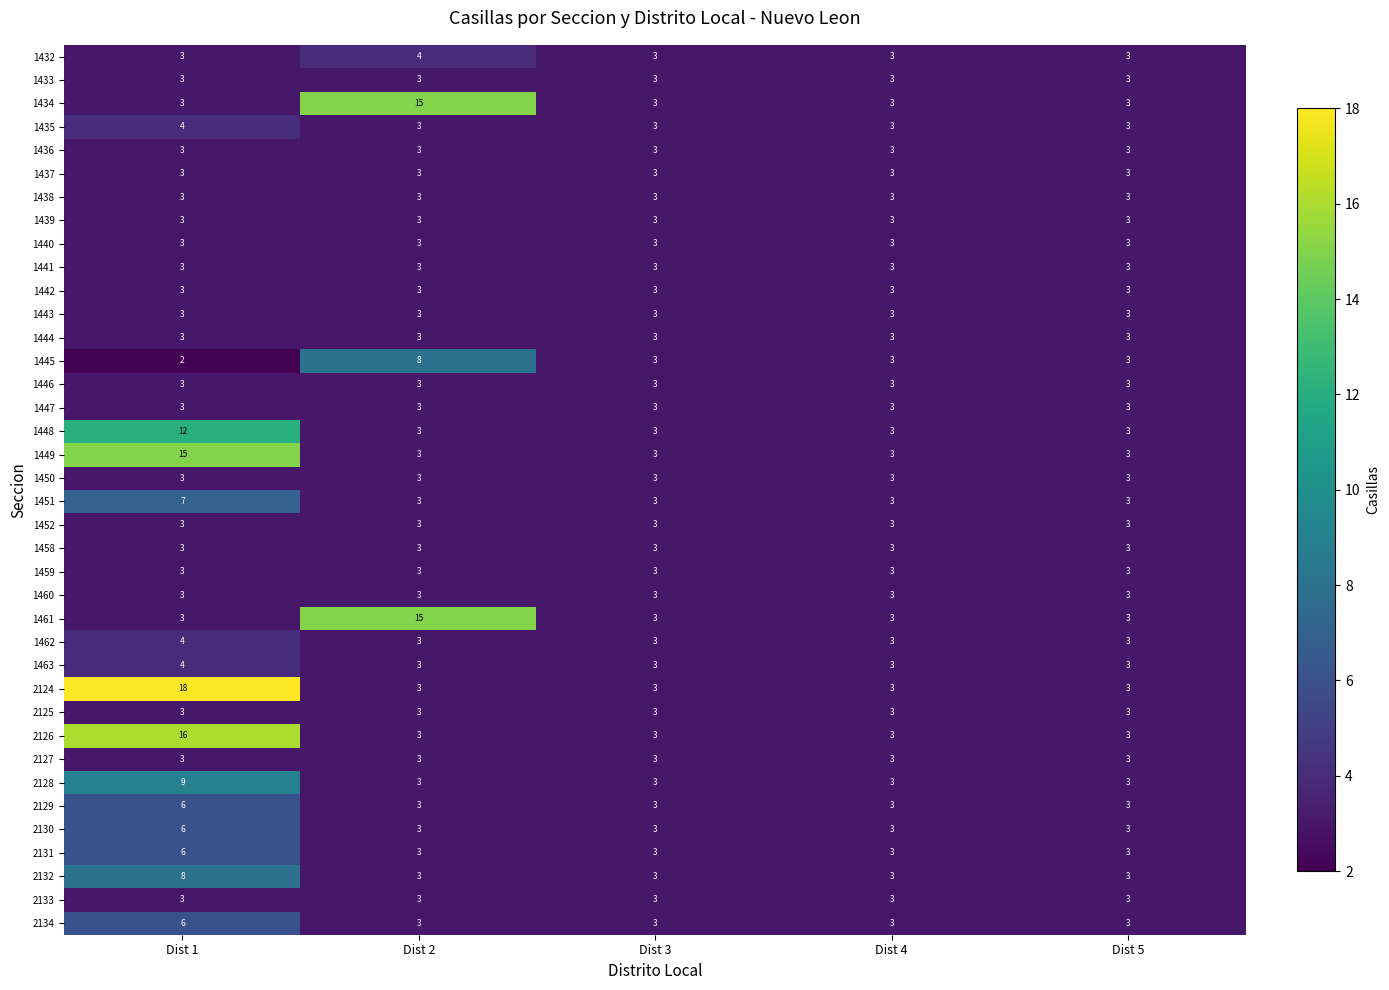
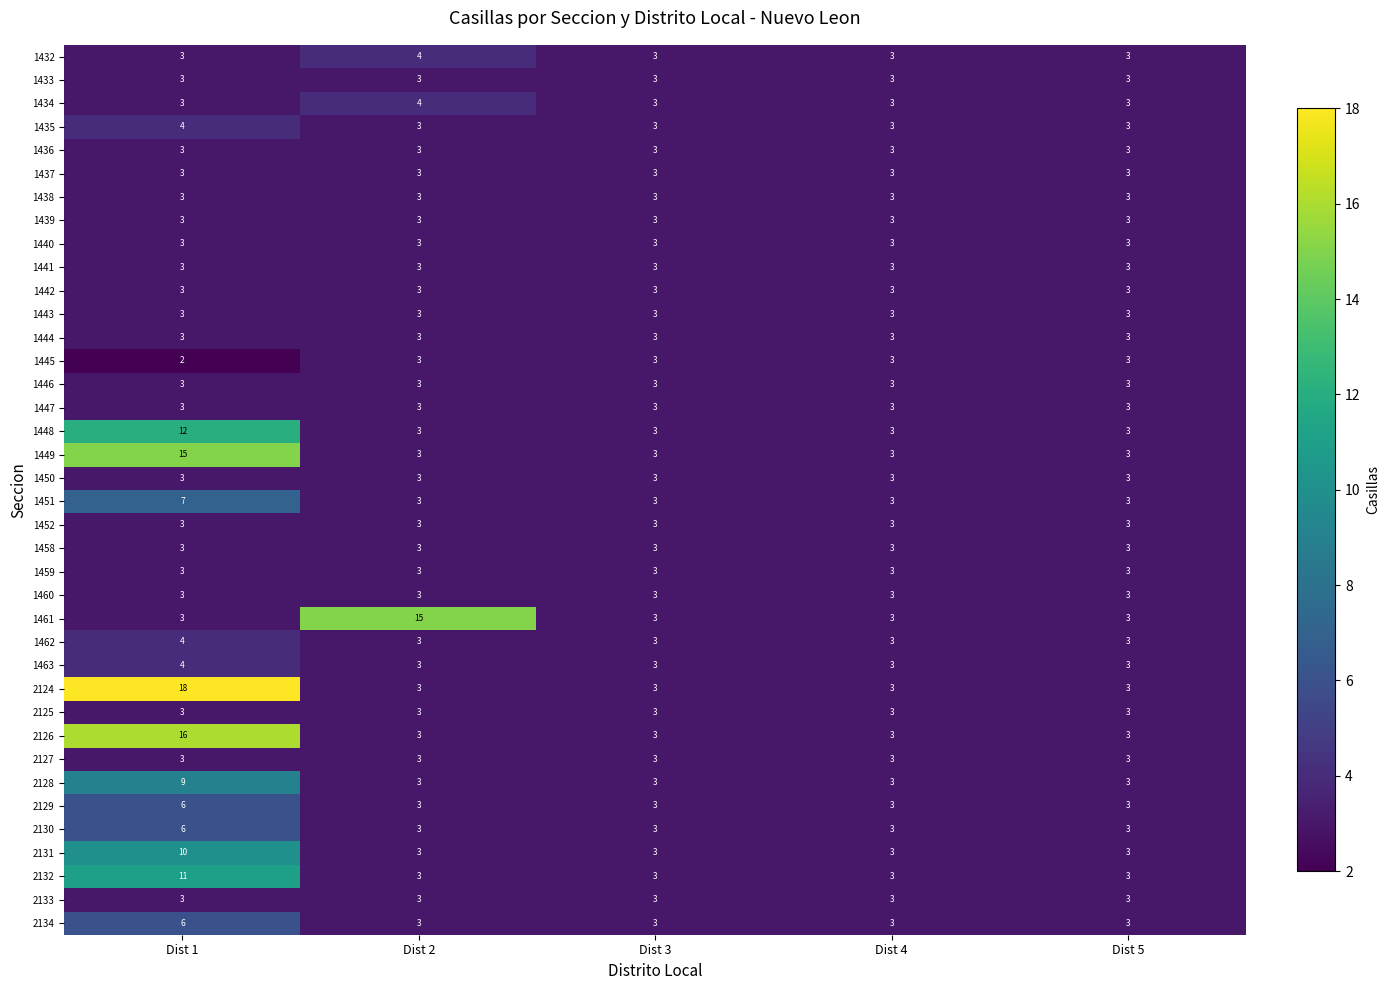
  {
    "1432": {
      "Dist 1": 3,
      "Dist 2": 4,
      "Dist 3": 3,
      "Dist 4": 3,
      "Dist 5": 3
    },
    "1433": {
      "Dist 1": 3,
      "Dist 2": 3,
      "Dist 3": 3,
      "Dist 4": 3,
      "Dist 5": 3
    },
    "1434": {
      "Dist 1": 3,
-     "Dist 2": 15,
+     "Dist 2": 4,
      "Dist 3": 3,
      "Dist 4": 3,
      "Dist 5": 3
    },
    "1435": {
      "Dist 1": 4,
      "Dist 2": 3,
      "Dist 3": 3,
      "Dist 4": 3,
      "Dist 5": 3
    },
    "1436": {
      "Dist 1": 3,
      "Dist 2": 3,
      "Dist 3": 3,
      "Dist 4": 3,
      "Dist 5": 3
    },
    "1437": {
      "Dist 1": 3,
      "Dist 2": 3,
      "Dist 3": 3,
      "Dist 4": 3,
      "Dist 5": 3
    },
    "1438": {
      "Dist 1": 3,
      "Dist 2": 3,
      "Dist 3": 3,
      "Dist 4": 3,
      "Dist 5": 3
    },
    "1439": {
      "Dist 1": 3,
      "Dist 2": 3,
      "Dist 3": 3,
      "Dist 4": 3,
      "Dist 5": 3
    },
    "1440": {
      "Dist 1": 3,
      "Dist 2": 3,
      "Dist 3": 3,
      "Dist 4": 3,
      "Dist 5": 3
    },
    "1441": {
      "Dist 1": 3,
      "Dist 2": 3,
      "Dist 3": 3,
      "Dist 4": 3,
      "Dist 5": 3
    },
    "1442": {
      "Dist 1": 3,
      "Dist 2": 3,
      "Dist 3": 3,
      "Dist 4": 3,
      "Dist 5": 3
    },
    "1443": {
      "Dist 1": 3,
      "Dist 2": 3,
      "Dist 3": 3,
      "Dist 4": 3,
      "Dist 5": 3
    },
    "1444": {
      "Dist 1": 3,
      "Dist 2": 3,
      "Dist 3": 3,
      "Dist 4": 3,
      "Dist 5": 3
    },
    "1445": {
      "Dist 1": 2,
-     "Dist 2": 8,
+     "Dist 2": 3,
      "Dist 3": 3,
      "Dist 4": 3,
      "Dist 5": 3
    },
    "1446": {
      "Dist 1": 3,
      "Dist 2": 3,
      "Dist 3": 3,
      "Dist 4": 3,
      "Dist 5": 3
    },
    "1447": {
      "Dist 1": 3,
      "Dist 2": 3,
      "Dist 3": 3,
      "Dist 4": 3,
      "Dist 5": 3
    },
    "1448": {
      "Dist 1": 12,
      "Dist 2": 3,
      "Dist 3": 3,
      "Dist 4": 3,
      "Dist 5": 3
    },
    "1449": {
      "Dist 1": 15,
      "Dist 2": 3,
      "Dist 3": 3,
      "Dist 4": 3,
      "Dist 5": 3
    },
    "1450": {
      "Dist 1": 3,
      "Dist 2": 3,
      "Dist 3": 3,
      "Dist 4": 3,
      "Dist 5": 3
    },
    "1451": {
      "Dist 1": 7,
      "Dist 2": 3,
      "Dist 3": 3,
      "Dist 4": 3,
      "Dist 5": 3
    },
    "1452": {
      "Dist 1": 3,
      "Dist 2": 3,
      "Dist 3": 3,
      "Dist 4": 3,
      "Dist 5": 3
    },
    "1458": {
      "Dist 1": 3,
      "Dist 2": 3,
      "Dist 3": 3,
      "Dist 4": 3,
      "Dist 5": 3
    },
    "1459": {
      "Dist 1": 3,
      "Dist 2": 3,
      "Dist 3": 3,
      "Dist 4": 3,
      "Dist 5": 3
    },
    "1460": {
      "Dist 1": 3,
      "Dist 2": 3,
      "Dist 3": 3,
      "Dist 4": 3,
      "Dist 5": 3
    },
    "1461": {
      "Dist 1": 3,
      "Dist 2": 15,
      "Dist 3": 3,
      "Dist 4": 3,
      "Dist 5": 3
    },
    "1462": {
      "Dist 1": 4,
      "Dist 2": 3,
      "Dist 3": 3,
      "Dist 4": 3,
      "Dist 5": 3
    },
    "1463": {
      "Dist 1": 4,
      "Dist 2": 3,
      "Dist 3": 3,
      "Dist 4": 3,
      "Dist 5": 3
    },
    "2124": {
      "Dist 1": 18,
      "Dist 2": 3,
      "Dist 3": 3,
      "Dist 4": 3,
      "Dist 5": 3
    },
    "2125": {
      "Dist 1": 3,
      "Dist 2": 3,
      "Dist 3": 3,
      "Dist 4": 3,
      "Dist 5": 3
    },
    "2126": {
      "Dist 1": 16,
      "Dist 2": 3,
      "Dist 3": 3,
      "Dist 4": 3,
      "Dist 5": 3
    },
    "2127": {
      "Dist 1": 3,
      "Dist 2": 3,
      "Dist 3": 3,
      "Dist 4": 3,
      "Dist 5": 3
    },
    "2128": {
      "Dist 1": 9,
      "Dist 2": 3,
      "Dist 3": 3,
      "Dist 4": 3,
      "Dist 5": 3
    },
    "2129": {
      "Dist 1": 6,
      "Dist 2": 3,
      "Dist 3": 3,
      "Dist 4": 3,
      "Dist 5": 3
    },
    "2130": {
      "Dist 1": 6,
      "Dist 2": 3,
      "Dist 3": 3,
      "Dist 4": 3,
      "Dist 5": 3
    },
    "2131": {
-     "Dist 1": 6,
+     "Dist 1": 10,
      "Dist 2": 3,
      "Dist 3": 3,
      "Dist 4": 3,
      "Dist 5": 3
    },
    "2132": {
-     "Dist 1": 8,
+     "Dist 1": 11,
      "Dist 2": 3,
      "Dist 3": 3,
      "Dist 4": 3,
      "Dist 5": 3
    },
    "2133": {
      "Dist 1": 3,
      "Dist 2": 3,
      "Dist 3": 3,
      "Dist 4": 3,
      "Dist 5": 3
    },
    "2134": {
      "Dist 1": 6,
      "Dist 2": 3,
      "Dist 3": 3,
      "Dist 4": 3,
      "Dist 5": 3
    }
  }
